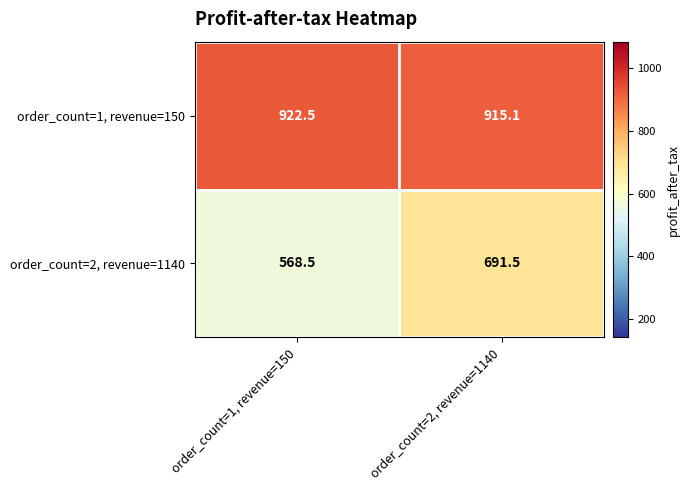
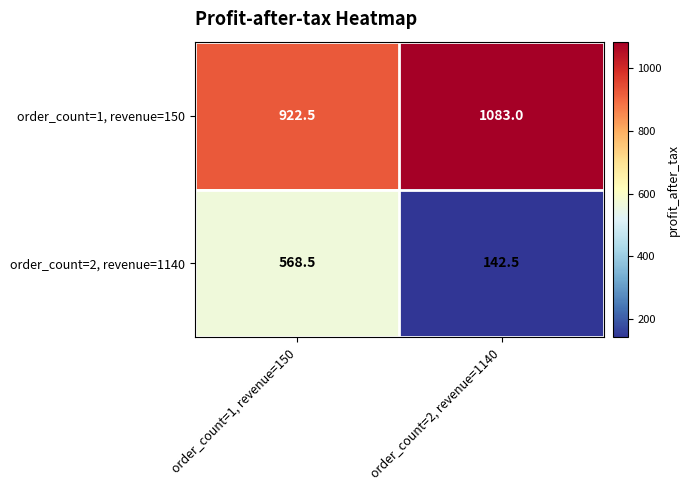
  {
    "order_count=1, revenue=150": {
      "order_count=1, revenue=150": 922.5,
-     "order_count=2, revenue=1140": 915.1
+     "order_count=2, revenue=1140": 1083.0
    },
    "order_count=2, revenue=1140": {
      "order_count=1, revenue=150": 568.5,
-     "order_count=2, revenue=1140": 691.5
+     "order_count=2, revenue=1140": 142.5
    }
  }
